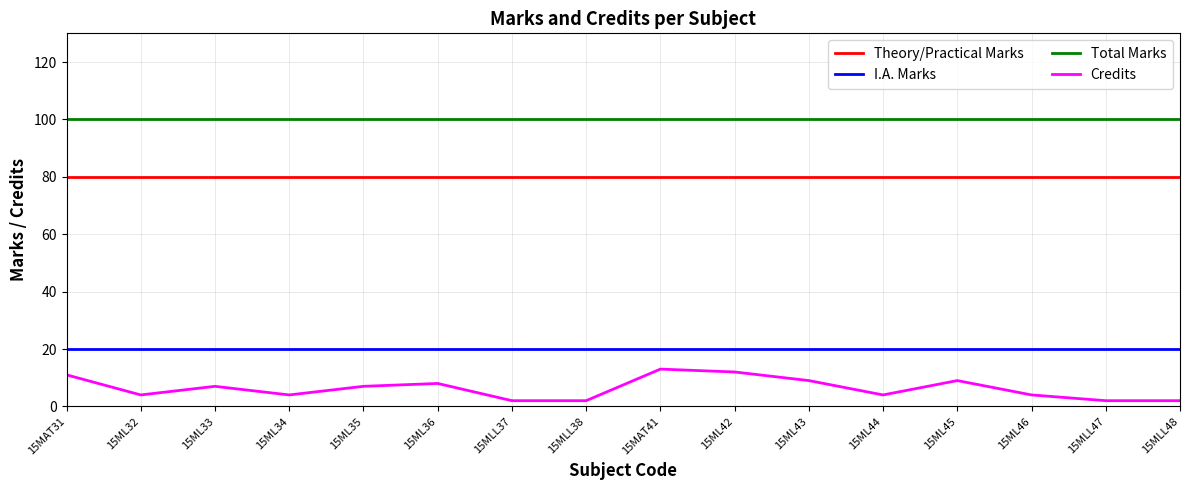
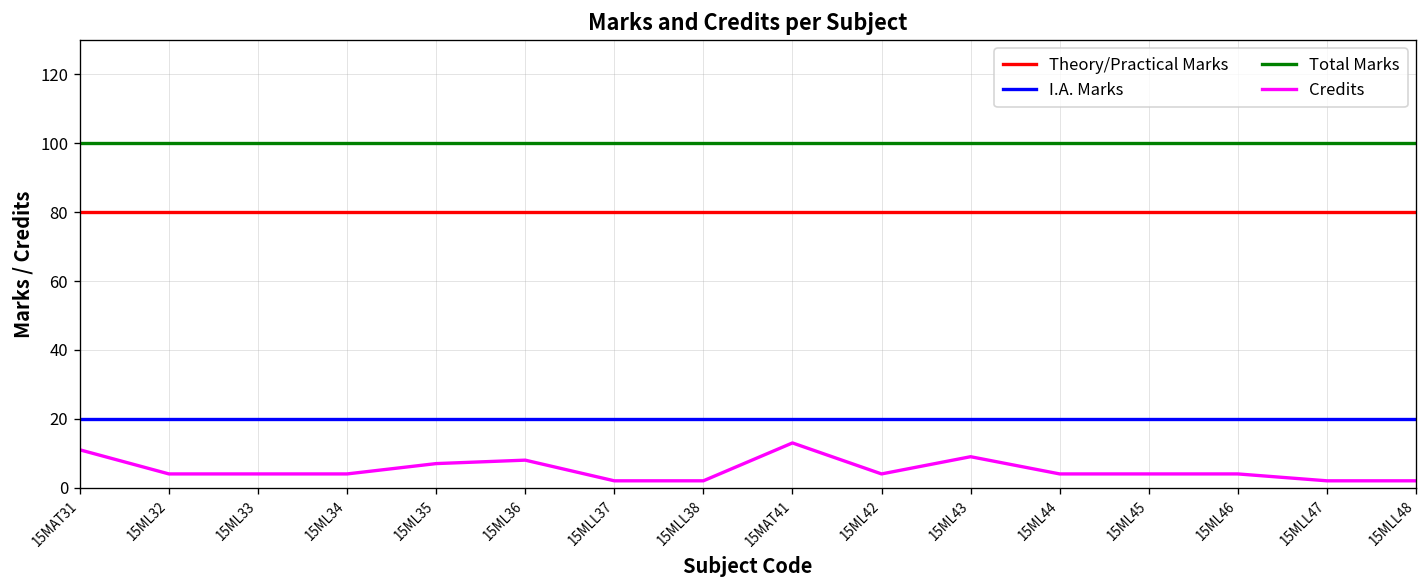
  {
    "Theory/Practical Marks": {
      "15MAT31": 80,
      "15ML32": 80,
      "15ML33": 80,
      "15ML34": 80,
      "15ML35": 80,
      "15ML36": 80,
      "15MLL37": 80,
      "15MLL38": 80,
      "15MAT41": 80,
      "15ML42": 80,
      "15ML43": 80,
      "15ML44": 80,
      "15ML45": 80,
      "15ML46": 80,
      "15MLL47": 80,
      "15MLL48": 80
    },
    "I.A. Marks": {
      "15MAT31": 20,
      "15ML32": 20,
      "15ML33": 20,
      "15ML34": 20,
      "15ML35": 20,
      "15ML36": 20,
      "15MLL37": 20,
      "15MLL38": 20,
      "15MAT41": 20,
      "15ML42": 20,
      "15ML43": 20,
      "15ML44": 20,
      "15ML45": 20,
      "15ML46": 20,
      "15MLL47": 20,
      "15MLL48": 20
    },
    "Total Marks": {
      "15MAT31": 100,
      "15ML32": 100,
      "15ML33": 100,
      "15ML34": 100,
      "15ML35": 100,
      "15ML36": 100,
      "15MLL37": 100,
      "15MLL38": 100,
      "15MAT41": 100,
      "15ML42": 100,
      "15ML43": 100,
      "15ML44": 100,
      "15ML45": 100,
      "15ML46": 100,
      "15MLL47": 100,
      "15MLL48": 100
    },
    "Credits": {
      "15MAT31": 11,
      "15ML32": 4,
-     "15ML33": 7,
+     "15ML33": 4,
      "15ML34": 4,
      "15ML35": 7,
      "15ML36": 8,
      "15MLL37": 2,
      "15MLL38": 2,
      "15MAT41": 13,
-     "15ML42": 12,
+     "15ML42": 4,
      "15ML43": 9,
      "15ML44": 4,
-     "15ML45": 9,
+     "15ML45": 4,
      "15ML46": 4,
      "15MLL47": 2,
      "15MLL48": 2
    }
  }
